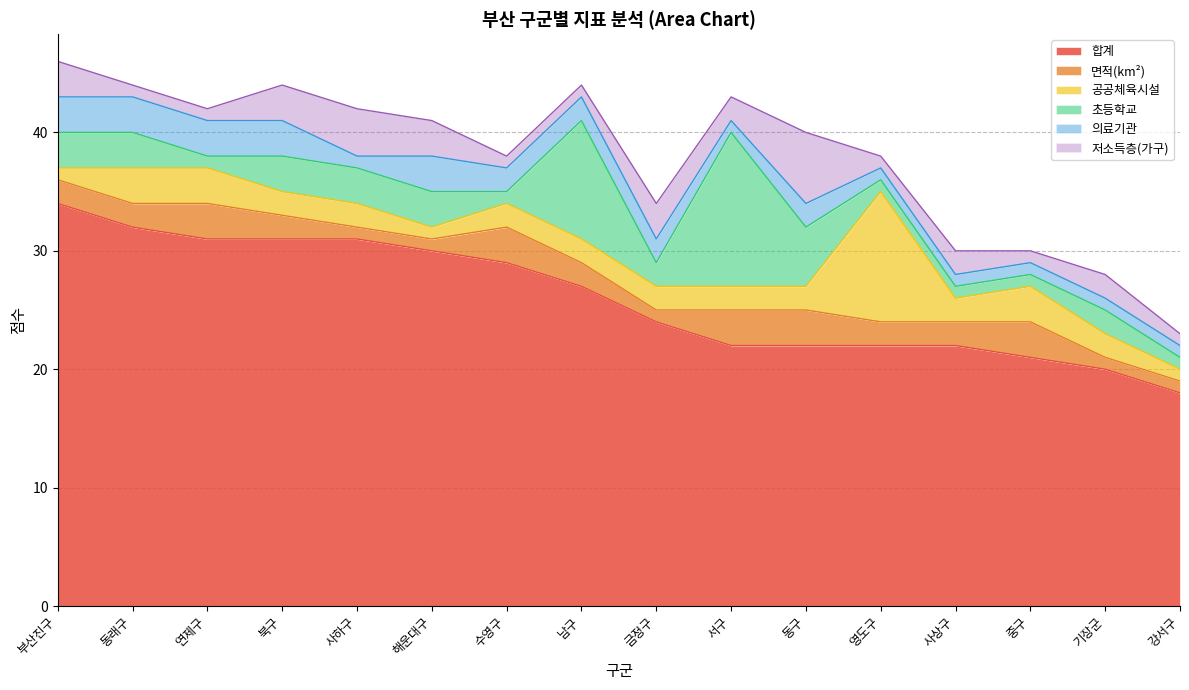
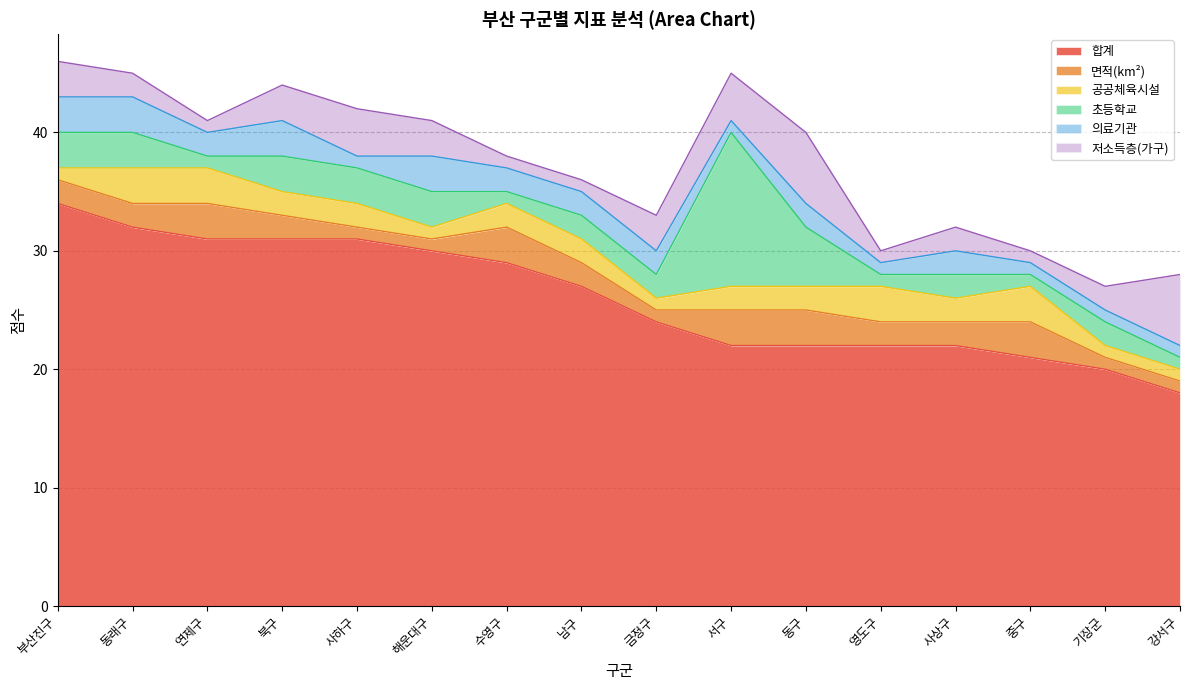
  {
    "공공체육시설": {
      "부산진구": 1,
      "동래구": 3,
      "연제구": 3,
      "북구": 2,
      "사하구": 2,
      "해운대구": 1,
      "수영구": 2,
      "남구": 2,
-     "금정구": 2,
+     "금정구": 1,
      "서구": 2,
      "동구": 2,
-     "영도구": 11,
+     "영도구": 3,
      "사상구": 2,
      "중구": 3,
-     "기장군": 2,
+     "기장군": 1,
      "강서구": 1
    },
    "초등학교": {
      "부산진구": 3,
      "동래구": 3,
      "연제구": 1,
      "북구": 3,
      "사하구": 3,
      "해운대구": 3,
      "수영구": 1,
-     "남구": 10,
+     "남구": 2,
      "금정구": 2,
      "서구": 13,
      "동구": 5,
      "영도구": 1,
-     "사상구": 1,
+     "사상구": 2,
      "중구": 1,
      "기장군": 2,
      "강서구": 1
    },
    "의료기관": {
      "부산진구": 3,
      "동래구": 3,
-     "연제구": 3,
+     "연제구": 2,
      "북구": 3,
      "사하구": 1,
      "해운대구": 3,
      "수영구": 2,
      "남구": 2,
      "금정구": 2,
      "서구": 1,
      "동구": 2,
      "영도구": 1,
-     "사상구": 1,
+     "사상구": 2,
      "중구": 1,
      "기장군": 1,
      "강서구": 1
    },
    "저소득층(가구)": {
      "부산진구": 3,
-     "동래구": 1,
+     "동래구": 2,
      "연제구": 1,
      "북구": 3,
      "사하구": 4,
      "해운대구": 3,
      "수영구": 1,
      "남구": 1,
      "금정구": 3,
-     "서구": 2,
+     "서구": 4,
      "동구": 6,
      "영도구": 1,
      "사상구": 2,
      "중구": 1,
      "기장군": 2,
-     "강서구": 1
+     "강서구": 6
    }
  }
